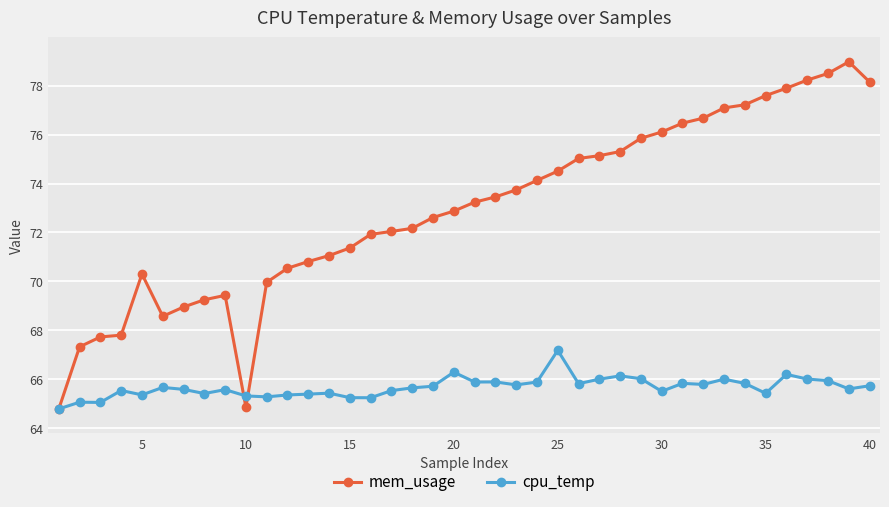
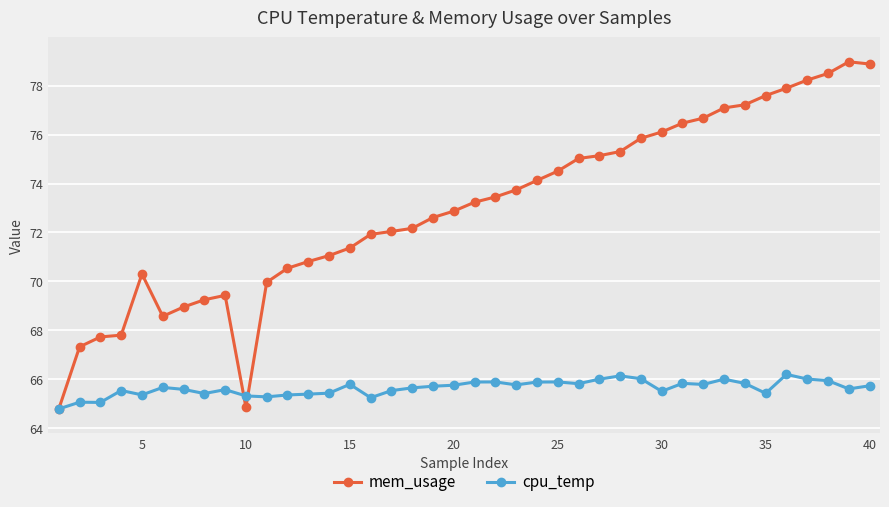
  {
    "mem_usage": {
      "5": 70.3,
      "10": 64.8,
      "15": 71.4,
      "20": 72.9,
      "25": 74.5,
      "30": 76.1,
      "35": 77.6,
-     "40": 78.2
+     "40": 78.9
    },
    "cpu_temp": {
      "5": 65.4,
      "10": 65.3,
-     "15": 65.2,
-     "20": 66.3,
-     "25": 67.2,
+     "15": 65.8,
+     "20": 65.8,
+     "25": 65.9,
      "30": 65.5,
      "35": 65.4,
      "40": 65.7
    }
  }
